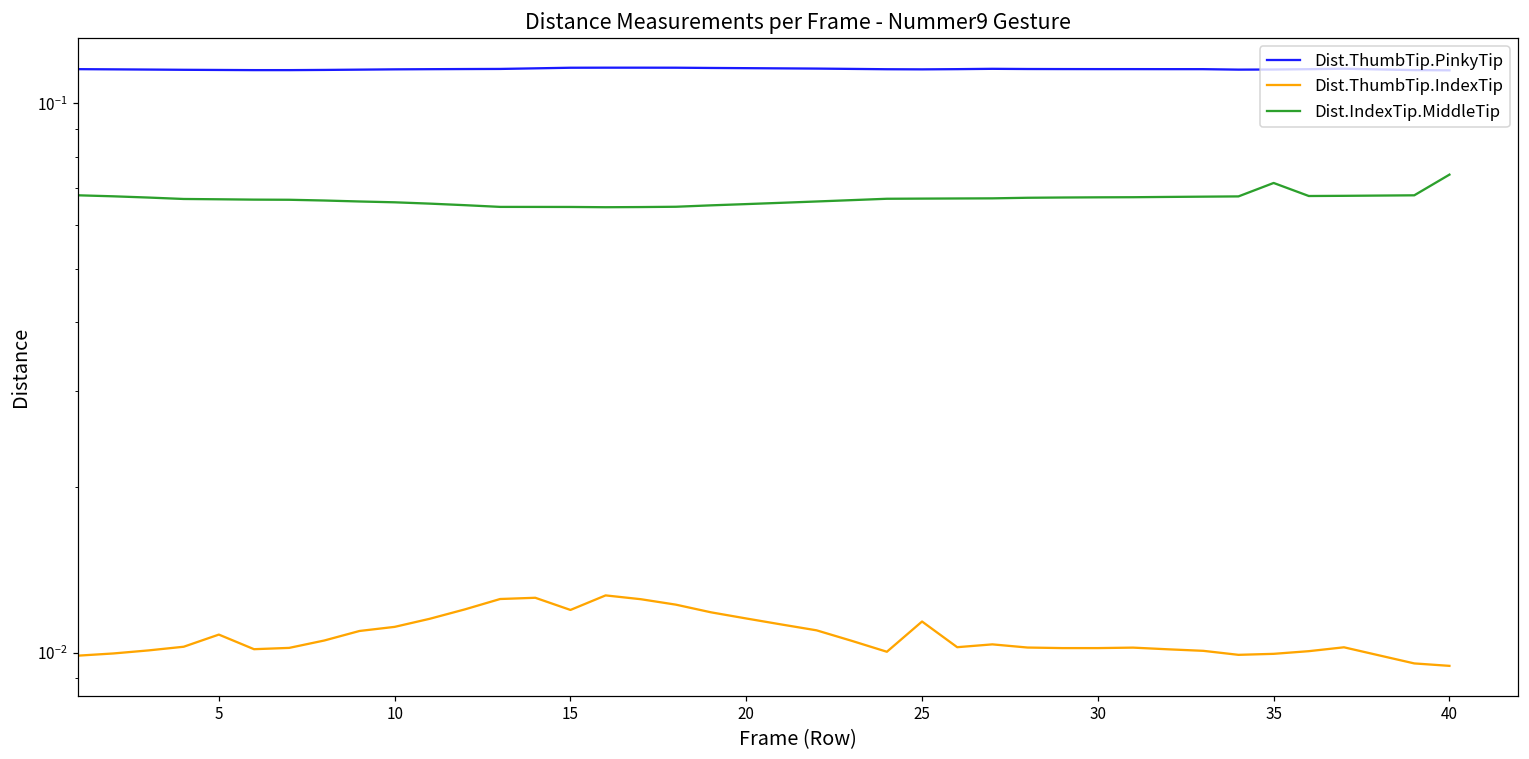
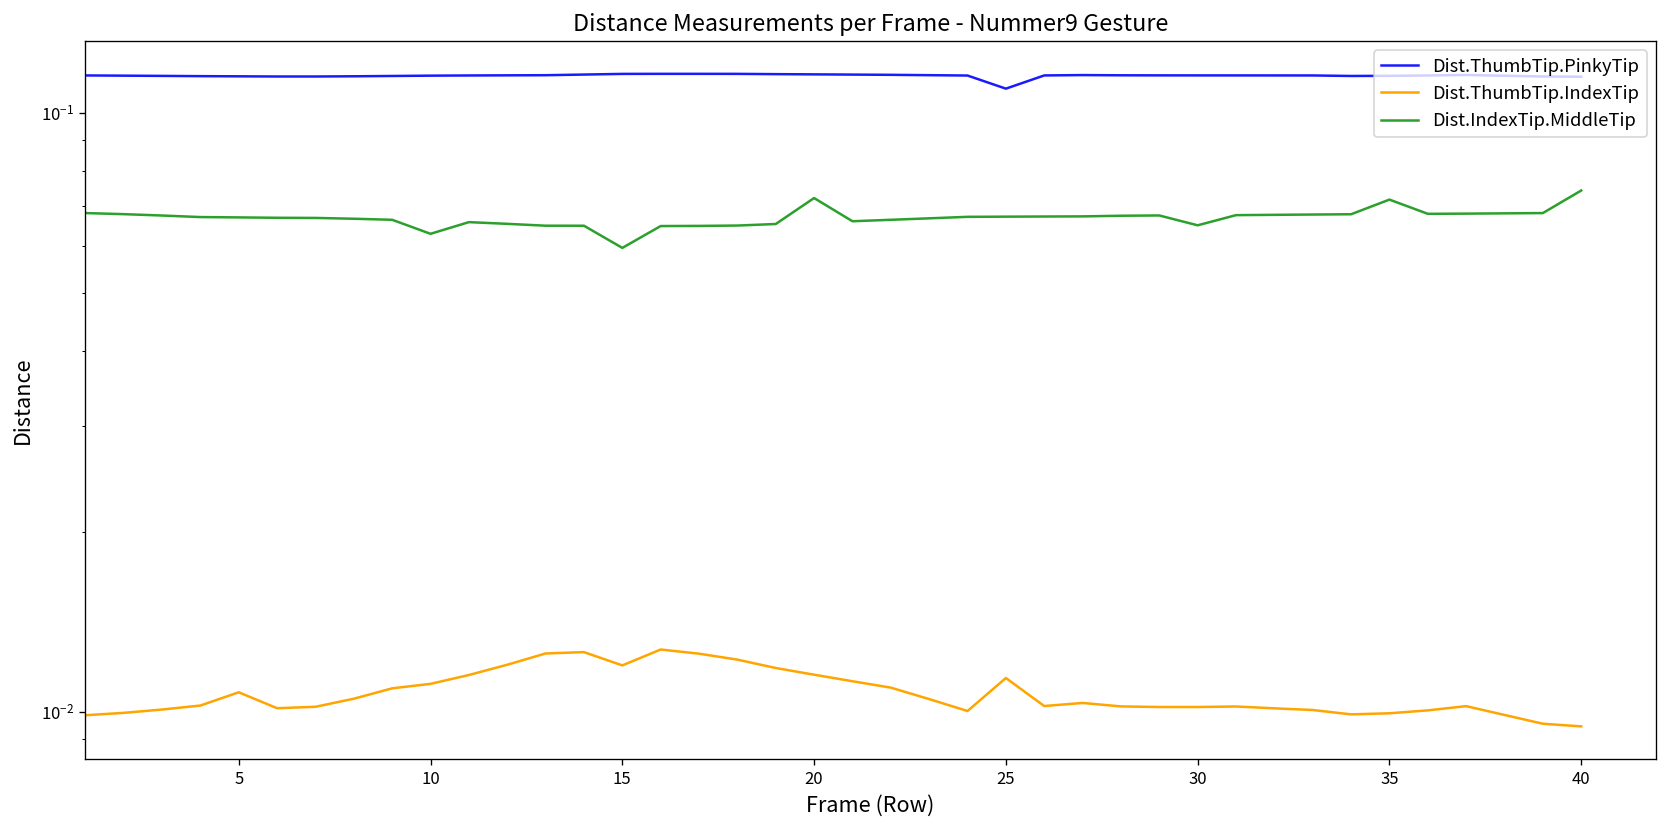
  {
    "Dist.ThumbTip.PinkyTip": {
      "5": 0.115,
      "10": 0.115,
      "15": 0.116,
      "20": 0.116,
-     "25": 0.115,
+     "25": 0.110,
      "30": 0.115
    },
    "Dist.ThumbTip.IndexTip": {
      "5": 0.0108,
      "10": 0.0111,
      "15": 0.012,
      "20": 0.0115,
      "25": 0.0114,
      "30": 0.0102,
      "35": 0.010,
      "40": 0.0095
    },
    "Dist.IndexTip.MiddleTip": {
      "5": 0.067,
-     "10": 0.066,
-     "15": 0.065,
-     "20": 0.066,
+     "10": 0.063,
+     "15": 0.059,
+     "20": 0.072,
      "25": 0.067,
-     "30": 0.067,
+     "30": 0.065,
      "35": 0.072,
      "40": 0.074
    }
  }
